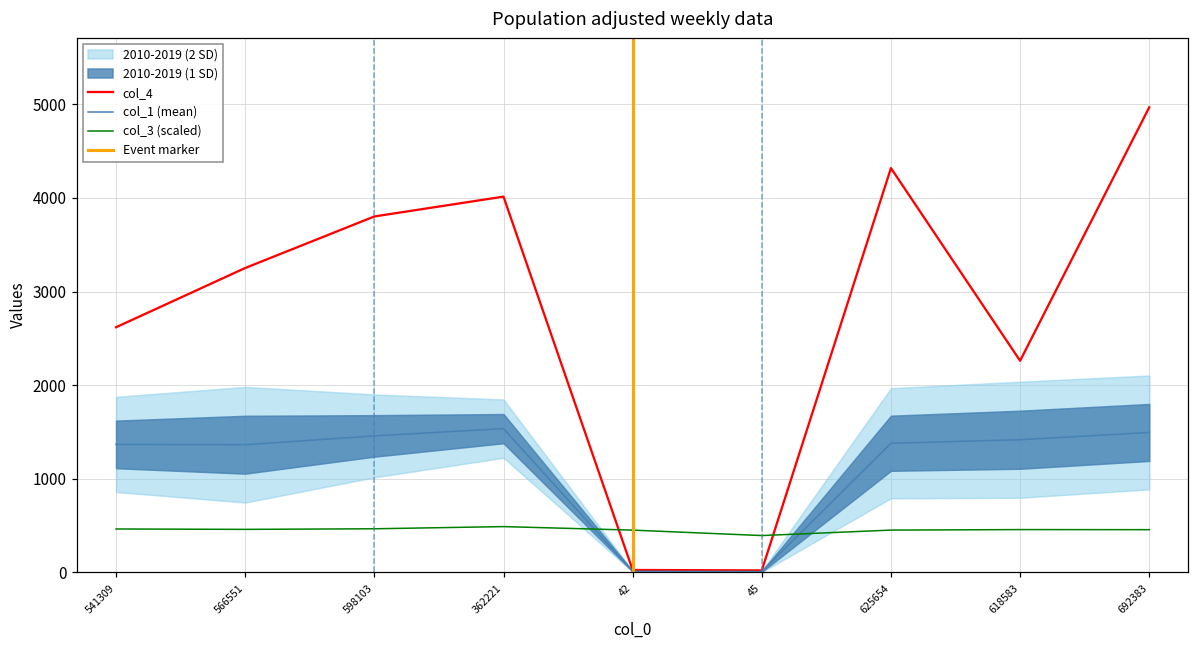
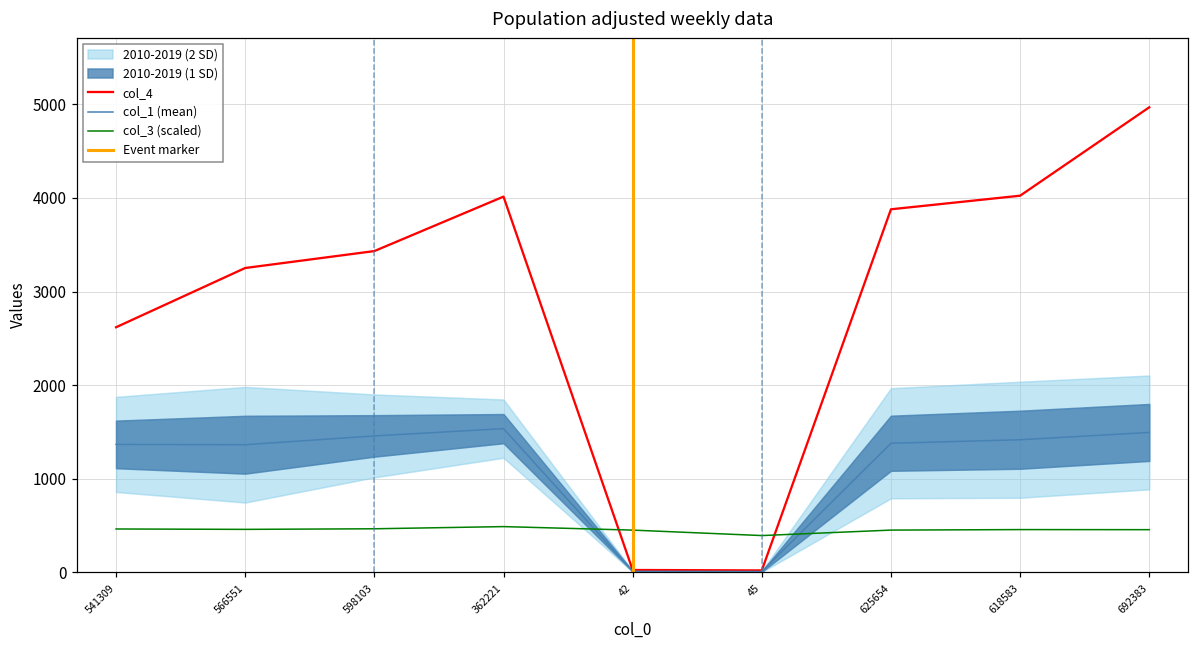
  {
    "col_4": {
      "541309": 2600,
      "566551": 3300,
-     "598103": 3800,
+     "598103": 3400,
      "362221": 4000,
-     "625654": 4300,
-     "618583": 2300,
+     "625654": 3900,
+     "618583": 4000,
      "692383": 5000
    },
    "col_3 (scaled)": {
      "541309": 500,
      "566551": 500,
      "598103": 500,
      "362221": 500,
      "42": 500,
      "45": 400,
      "625654": 500,
      "618583": 500,
      "692383": 500
    }
  }
